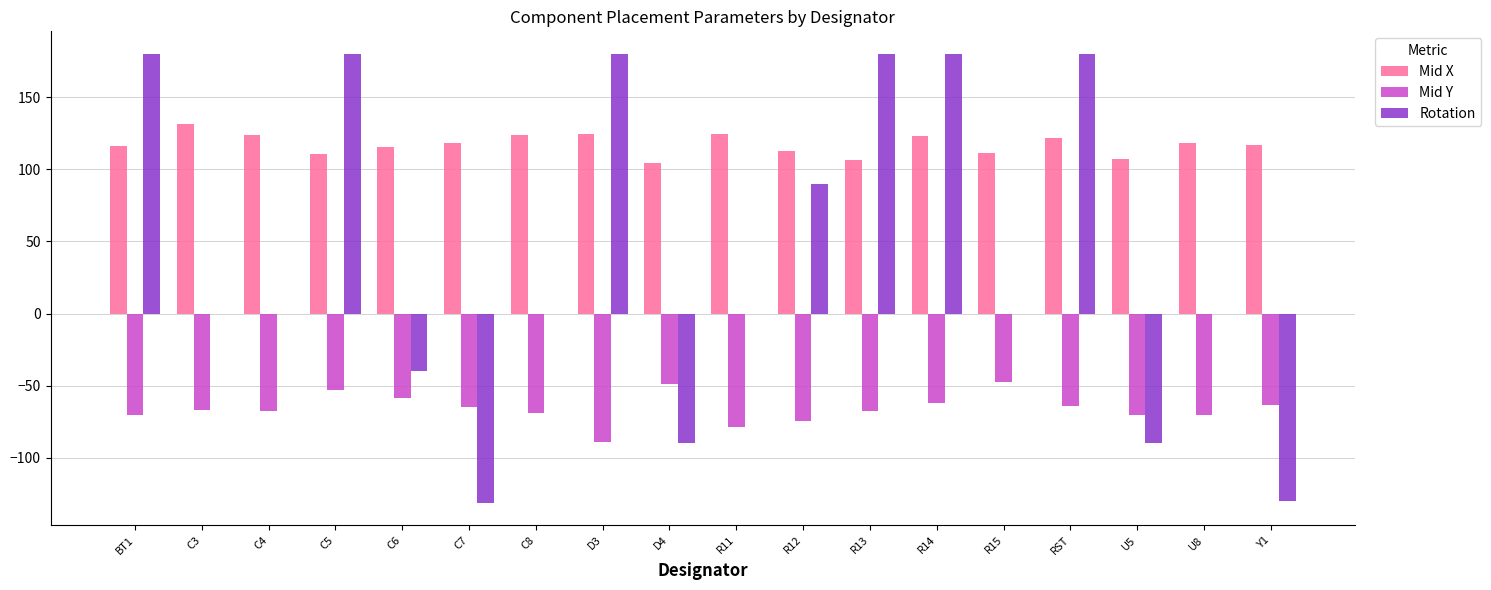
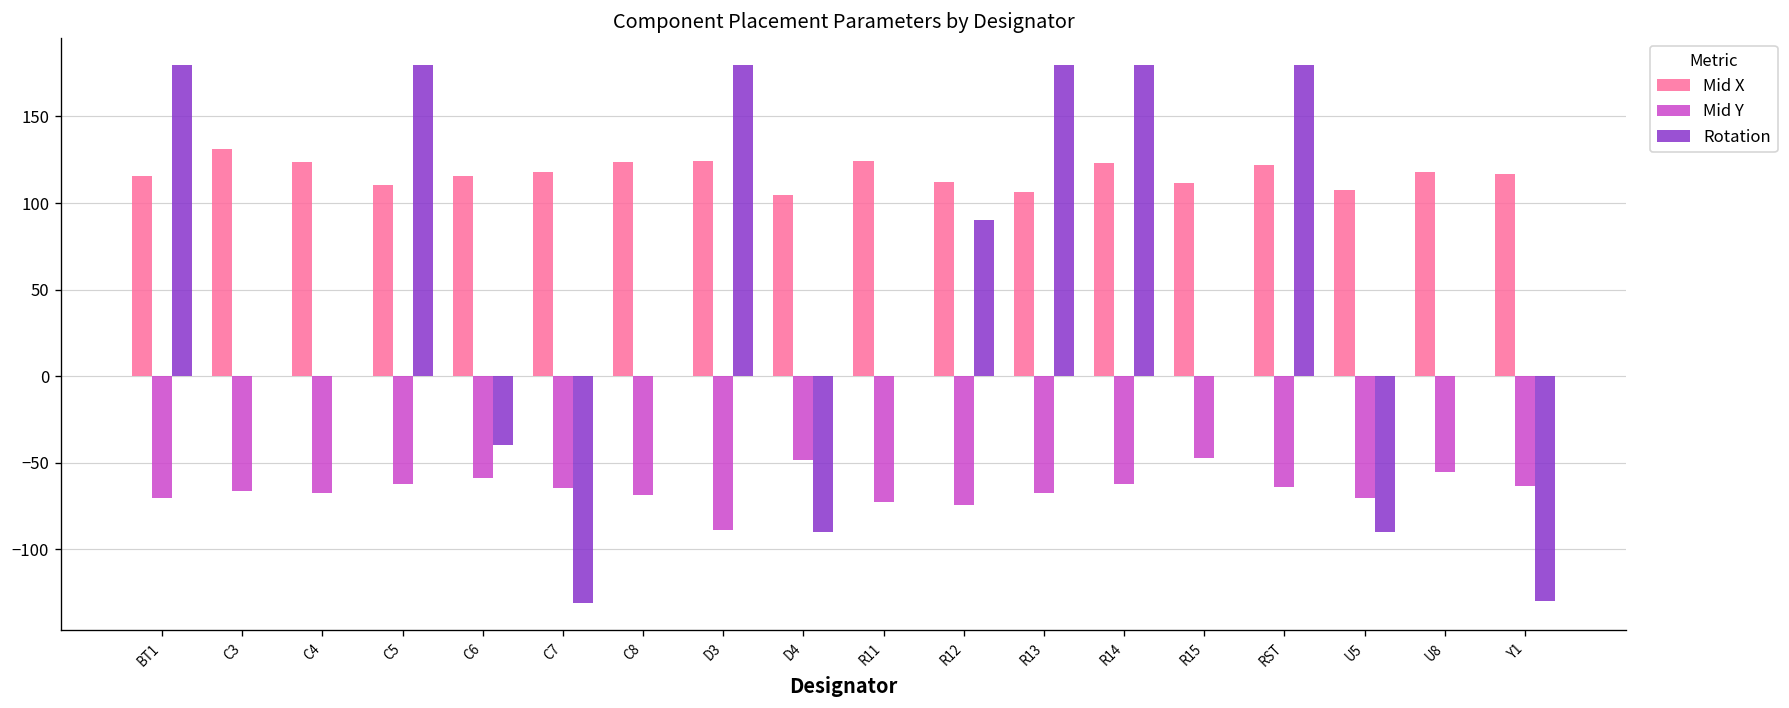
  {
    "Mid X": {
      "BT1": 116,
      "C3": 131,
      "C4": 124,
      "C5": 111,
      "C6": 116,
      "C7": 118,
      "C8": 124,
      "D3": 124,
      "D4": 105,
      "R11": 124,
      "R12": 112,
      "R13": 106,
      "R14": 123,
      "R15": 111,
      "RST": 122,
      "U5": 107,
      "U8": 118,
      "Y1": 117
    },
    "Mid Y": {
      "BT1": -70,
      "C3": -67,
      "C4": -68,
-     "C5": -53,
+     "C5": -62,
      "C6": -59,
      "C7": -65,
      "C8": -69,
      "D3": -89,
      "D4": -49,
-     "R11": -79,
+     "R11": -73,
      "R12": -75,
      "R13": -68,
      "R14": -62,
      "R15": -47,
      "RST": -64,
      "U5": -70,
-     "U8": -70,
+     "U8": -55,
      "Y1": -63
    },
    "Rotation": {
      "BT1": 180,
      "C3": 0,
      "C4": 0,
      "C5": 180,
      "C6": -40,
      "C7": -131,
      "C8": 0,
      "D3": 180,
      "D4": -90,
      "R11": 0,
      "R12": 90,
      "R13": 180,
      "R14": 180,
      "R15": 0,
      "RST": 180,
      "U5": -90,
      "U8": 0,
      "Y1": -130
    }
  }
